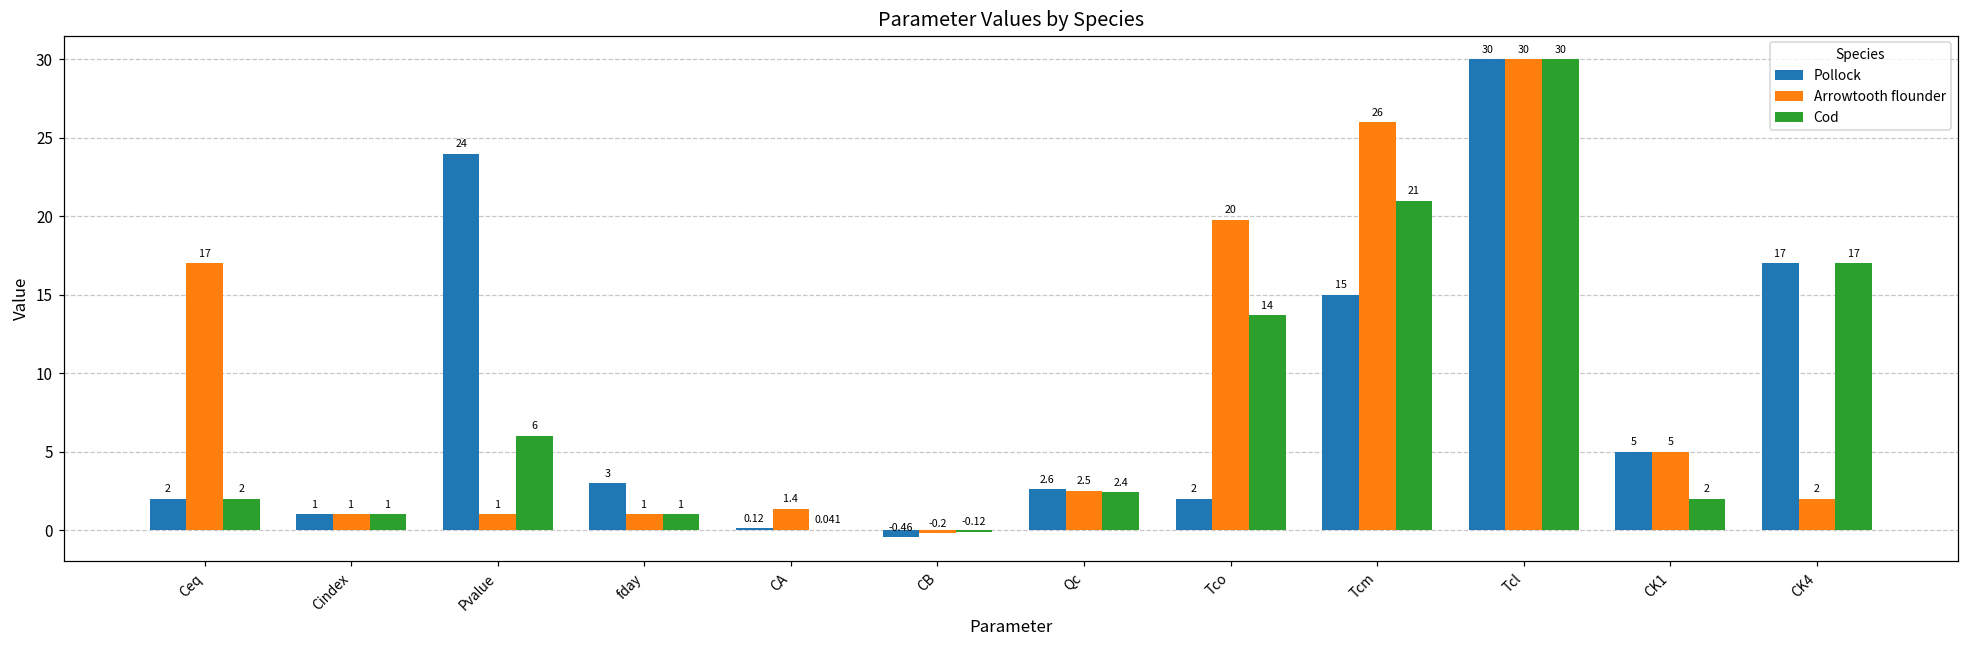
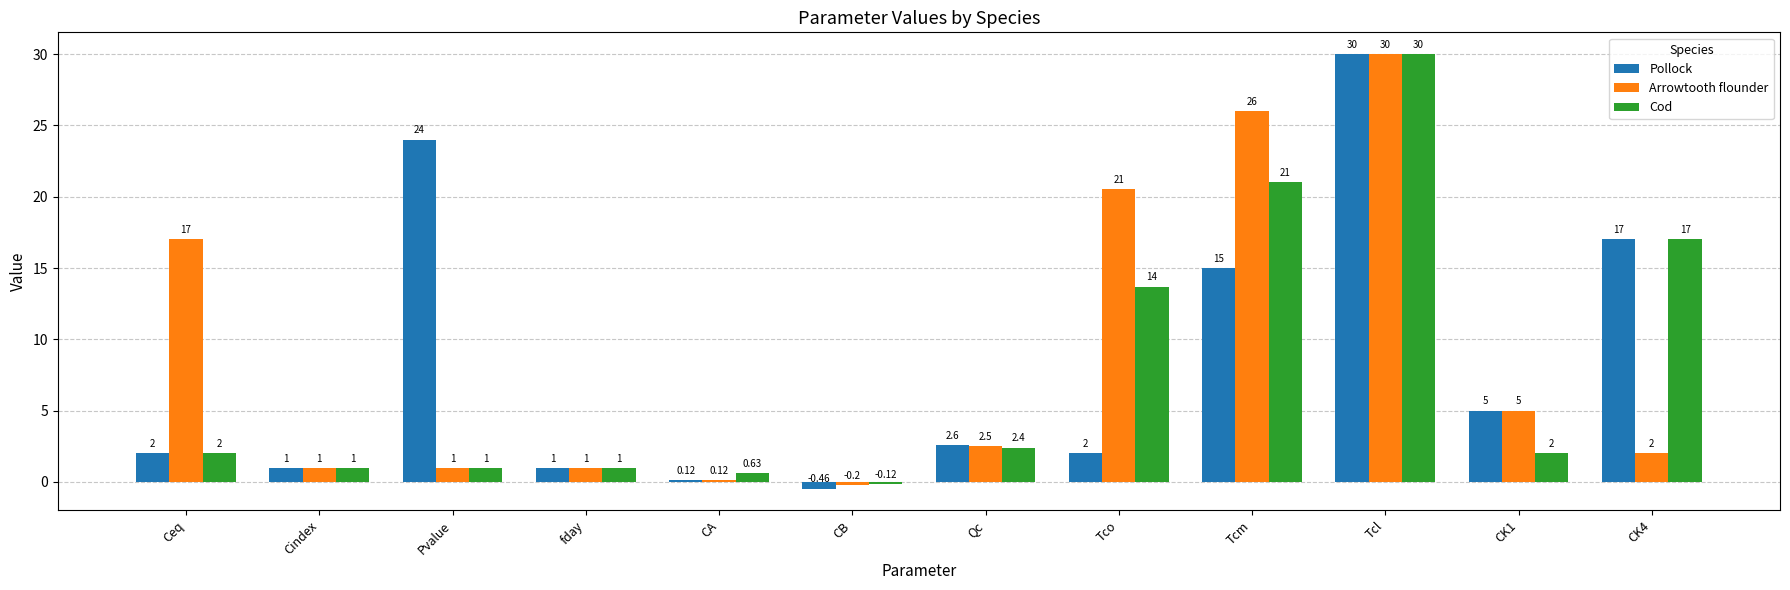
  {
    "Pollock": {
      "Ceq": 2,
      "Cindex": 1,
      "Pvalue": 24,
-     "fday": 3,
+     "fday": 1,
      "CA": 0.12,
      "CB": -0.46,
      "Qc": 2.6,
      "Tco": 2,
      "Tcm": 15,
      "Tcl": 30,
      "CK1": 5,
      "CK4": 17
    },
    "Arrowtooth flounder": {
      "Ceq": 17,
      "Cindex": 1,
      "Pvalue": 1,
      "fday": 1,
-     "CA": 1.4,
+     "CA": 0.12,
      "CB": -0.2,
      "Qc": 2.5,
-     "Tco": 20,
+     "Tco": 21,
      "Tcm": 26,
      "Tcl": 30,
      "CK1": 5,
      "CK4": 2
    },
    "Cod": {
      "Ceq": 2,
      "Cindex": 1,
-     "Pvalue": 6,
+     "Pvalue": 1,
      "fday": 1,
-     "CA": 0.041,
+     "CA": 0.63,
      "CB": -0.12,
      "Qc": 2.4,
      "Tco": 14,
      "Tcm": 21,
      "Tcl": 30,
      "CK1": 2,
      "CK4": 17
    }
  }
